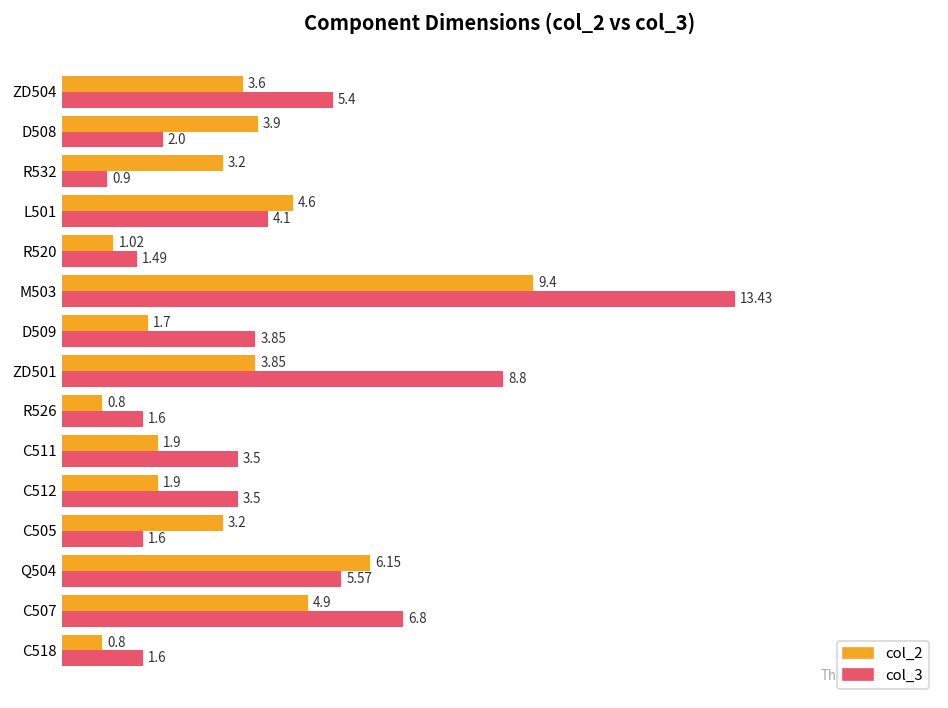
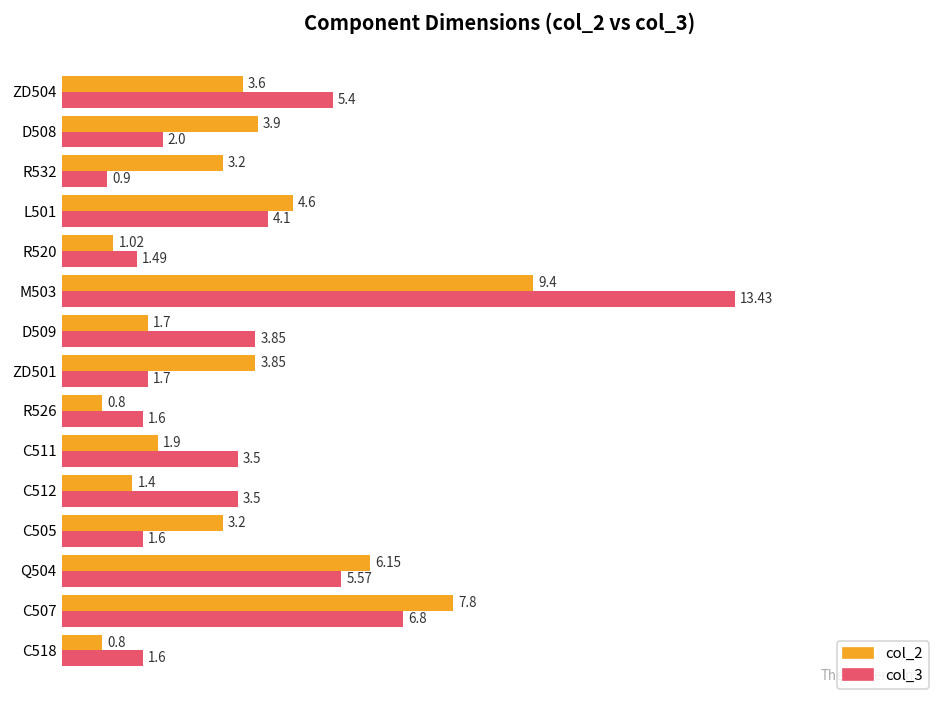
  {
    "col_2": {
      "ZD504": 3.6,
      "D508": 3.9,
      "R532": 3.2,
      "L501": 4.6,
      "R520": 1.02,
      "M503": 9.4,
      "D509": 1.7,
      "ZD501": 3.85,
      "R526": 0.8,
      "C511": 1.9,
-     "C512": 1.9,
+     "C512": 1.4,
      "C505": 3.2,
      "Q504": 6.15,
-     "C507": 4.9,
+     "C507": 7.8,
      "C518": 0.8
    },
    "col_3": {
      "ZD504": 5.4,
      "D508": 2.0,
      "R532": 0.9,
      "L501": 4.1,
      "R520": 1.49,
      "M503": 13.43,
      "D509": 3.85,
-     "ZD501": 8.8,
+     "ZD501": 1.7,
      "R526": 1.6,
      "C511": 3.5,
      "C512": 3.5,
      "C505": 1.6,
      "Q504": 5.57,
      "C507": 6.8,
      "C518": 1.6
    }
  }
